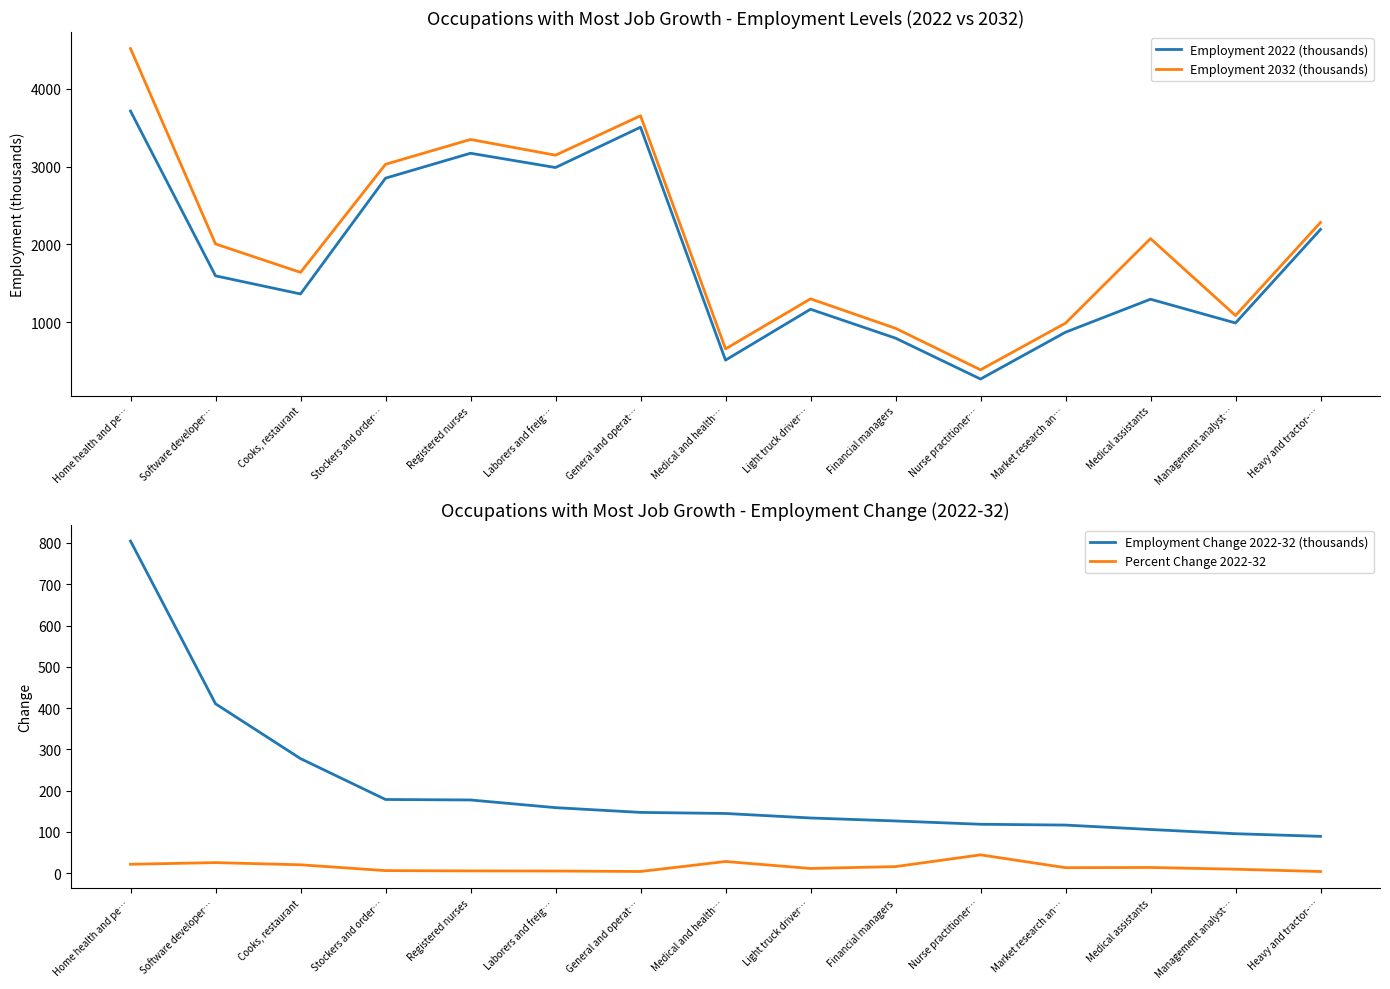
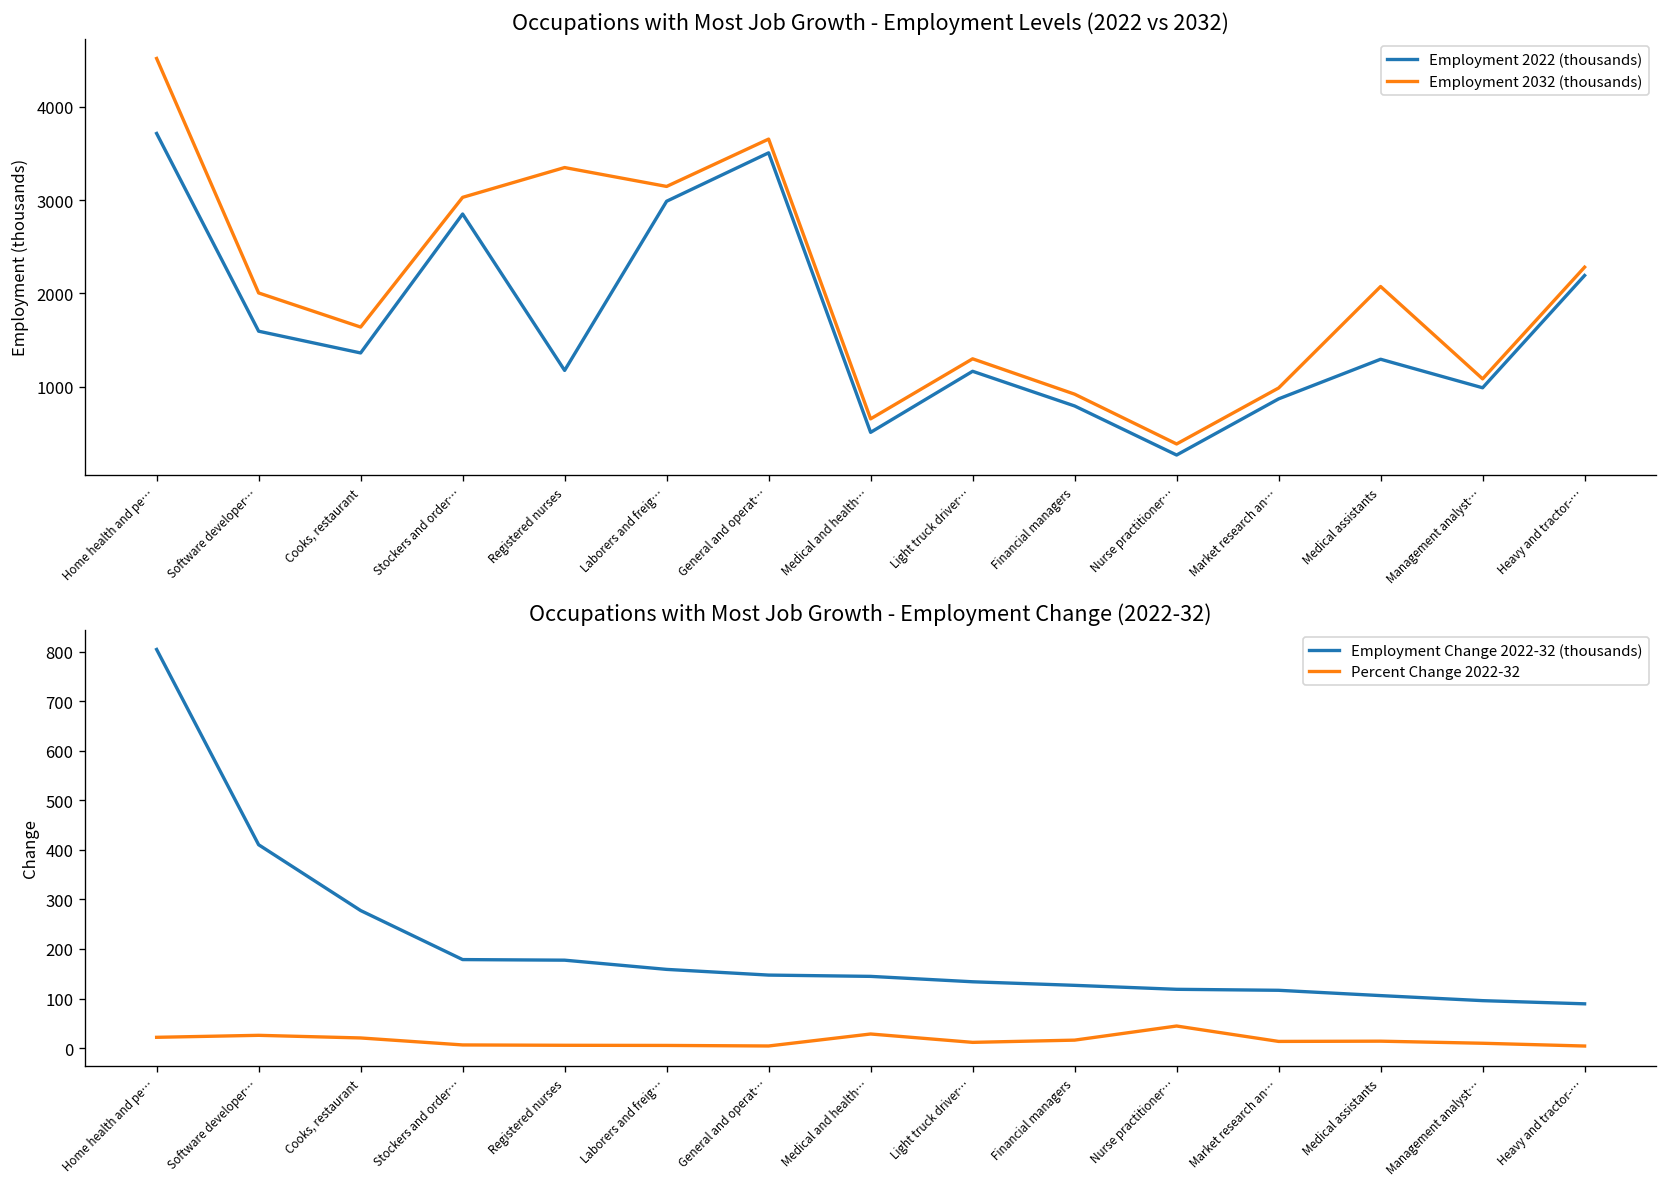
  {
    "Occupations with Most Job Growth - Employment Levels (2022 vs 2032)": {
      "Employment 2022 (thousands)": {
        "Home health and pe…": 3700,
        "Software developer…": 1600,
        "Cooks, restaurant": 1400,
        "Stockers and order…": 2900,
-       "Registered nurses": 3200,
+       "Registered nurses": 1200,
        "Laborers and freig…": 3000,
        "General and operat…": 3500,
        "Medical and health…": 500,
        "Light truck driver…": 1200,
        "Financial managers": 800,
        "Nurse practitioner…": 300,
        "Market research an…": 900,
        "Medical assistants": 1300,
        "Management analyst…": 1000,
        "Heavy and tractor-…": 2200
      },
      "Employment 2032 (thousands)": {
        "Home health and pe…": 4500,
        "Software developer…": 2000,
        "Cooks, restaurant": 1600,
        "Stockers and order…": 3000,
        "Registered nurses": 3300,
        "Laborers and freig…": 3100,
        "General and operat…": 3700,
        "Medical and health…": 700,
        "Light truck driver…": 1300,
        "Financial managers": 900,
        "Nurse practitioner…": 400,
        "Market research an…": 1000,
        "Medical assistants": 2100,
        "Management analyst…": 1100,
        "Heavy and tractor-…": 2300
      }
    },
    "Occupations with Most Job Growth - Employment Change (2022-32)": {
      "Employment Change 2022-32 (thousands)": {
        "Home health and pe…": 800,
        "Software developer…": 410,
        "Cooks, restaurant": 280,
        "Stockers and order…": 180,
        "Registered nurses": 180,
        "Laborers and freig…": 160,
        "General and operat…": 150,
        "Medical and health…": 140,
        "Light truck driver…": 130,
        "Financial managers": 130,
        "Nurse practitioner…": 120,
        "Market research an…": 120,
        "Medical assistants": 110,
        "Management analyst…": 100,
        "Heavy and tractor-…": 90
      },
      "Percent Change 2022-32": {
        "Home health and pe…": 20,
        "Software developer…": 30,
        "Cooks, restaurant": 20,
        "Stockers and order…": 10,
        "Registered nurses": 10,
        "Laborers and freig…": 10,
        "General and operat…": 0,
        "Medical and health…": 30,
        "Light truck driver…": 10,
        "Financial managers": 20,
        "Nurse practitioner…": 40,
        "Market research an…": 10,
        "Medical assistants": 10,
        "Management analyst…": 10,
        "Heavy and tractor-…": 0
      }
    }
  }
